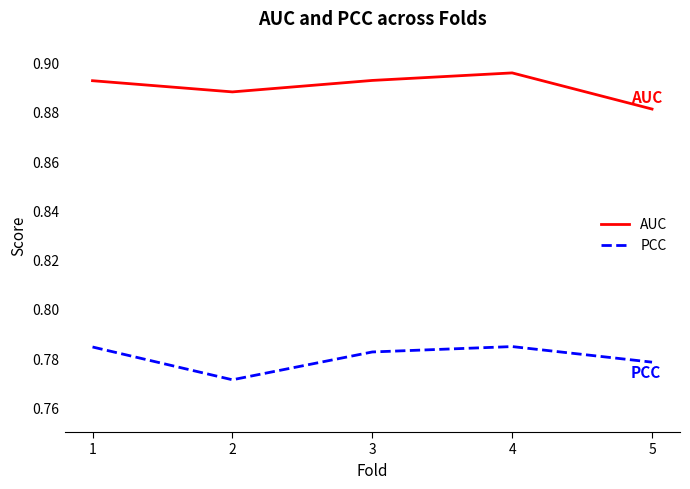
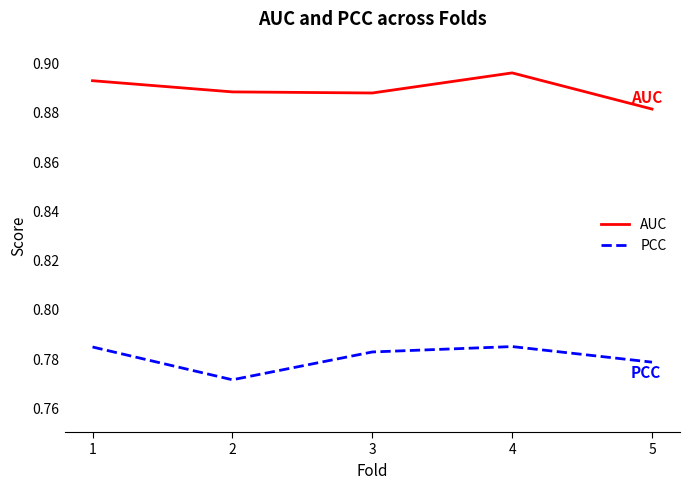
  {
    "AUC": {
      "1": 0.893,
      "2": 0.888,
-     "3": 0.893,
+     "3": 0.888,
      "4": 0.896,
      "5": 0.881
    },
    "PCC": {
      "1": 0.785,
      "2": 0.771,
      "3": 0.783,
      "4": 0.785,
      "5": 0.778
    }
  }
